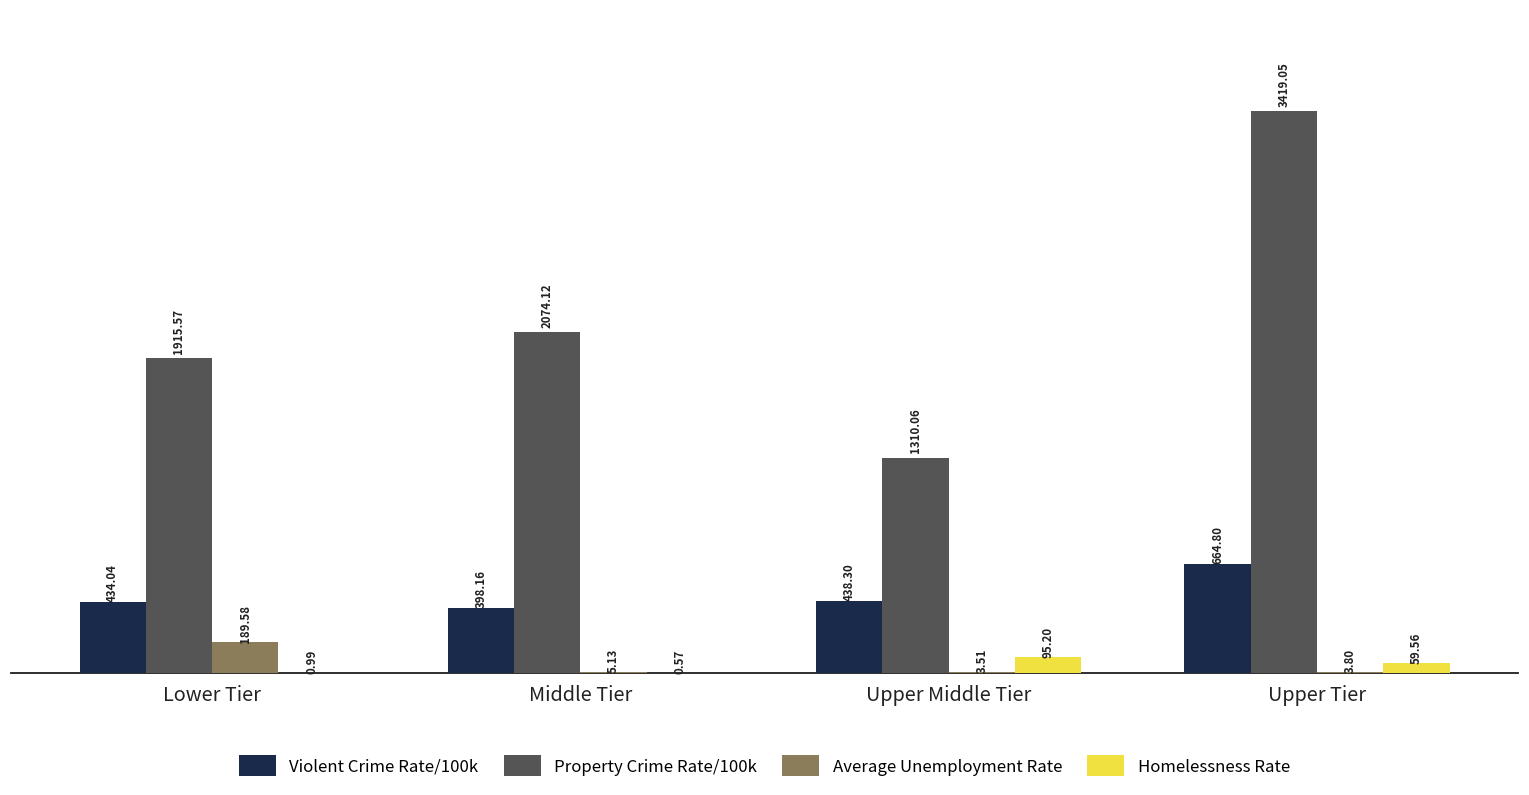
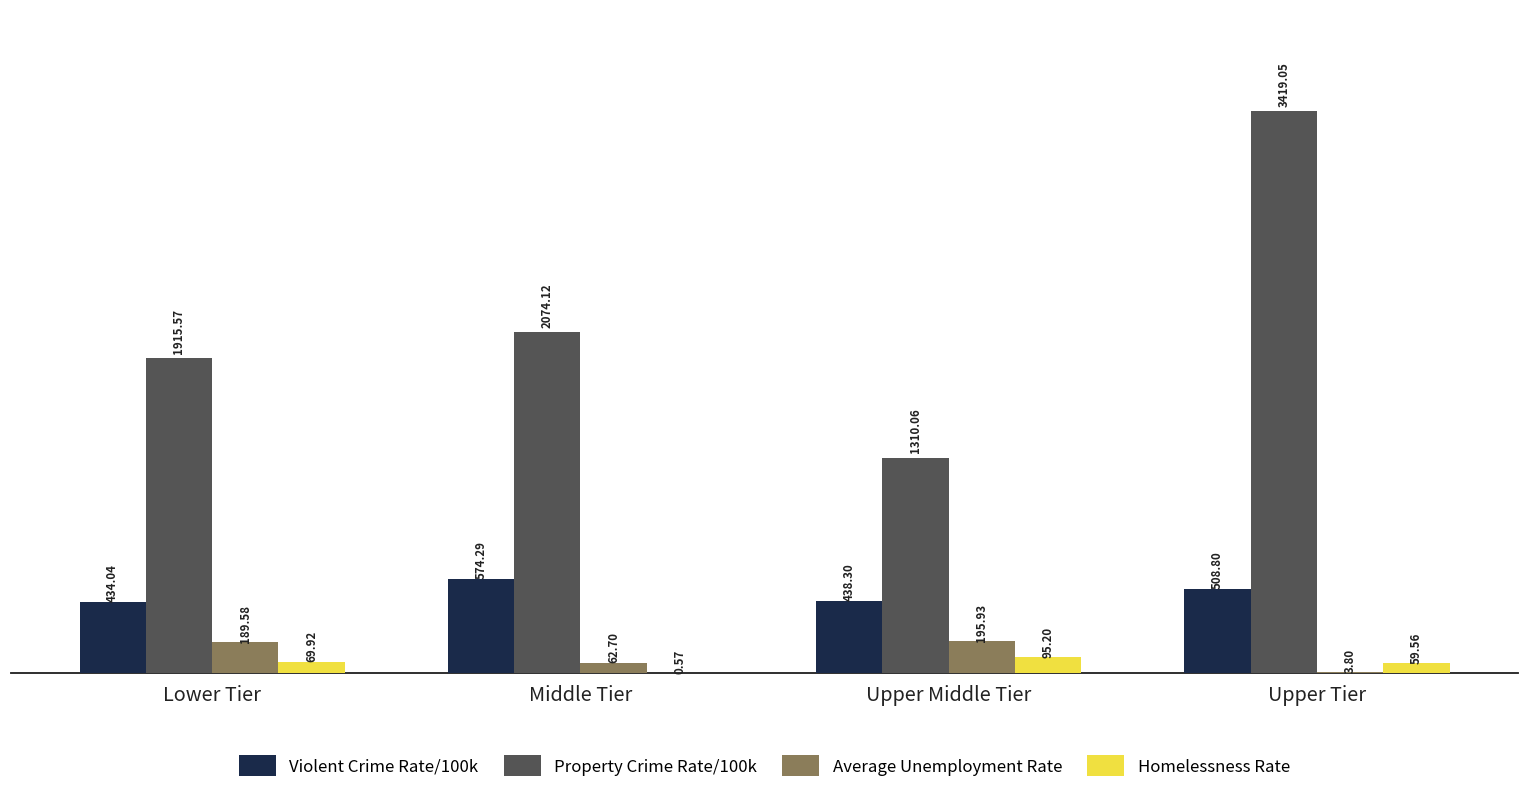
  {
    "Violent Crime Rate/100k": {
      "Lower Tier": 434.04,
-     "Middle Tier": 398.16,
+     "Middle Tier": 574.29,
      "Upper Middle Tier": 438.30,
-     "Upper Tier": 664.80
+     "Upper Tier": 508.80
    },
    "Property Crime Rate/100k": {
      "Lower Tier": 1915.57,
      "Middle Tier": 2074.12,
      "Upper Middle Tier": 1310.06,
      "Upper Tier": 3419.05
    },
    "Average Unemployment Rate": {
      "Lower Tier": 189.58,
-     "Middle Tier": 5.13,
-     "Upper Middle Tier": 3.51,
+     "Middle Tier": 62.70,
+     "Upper Middle Tier": 195.93,
      "Upper Tier": 3.80
    },
    "Homelessness Rate": {
-     "Lower Tier": 0.99,
+     "Lower Tier": 69.92,
      "Middle Tier": 0.57,
      "Upper Middle Tier": 95.20,
      "Upper Tier": 59.56
    }
  }
